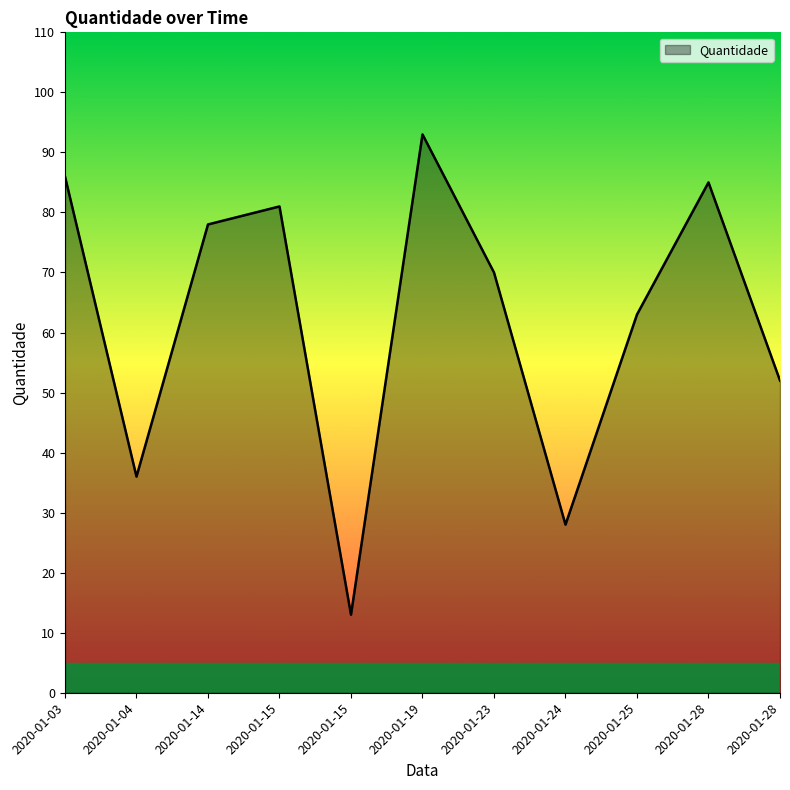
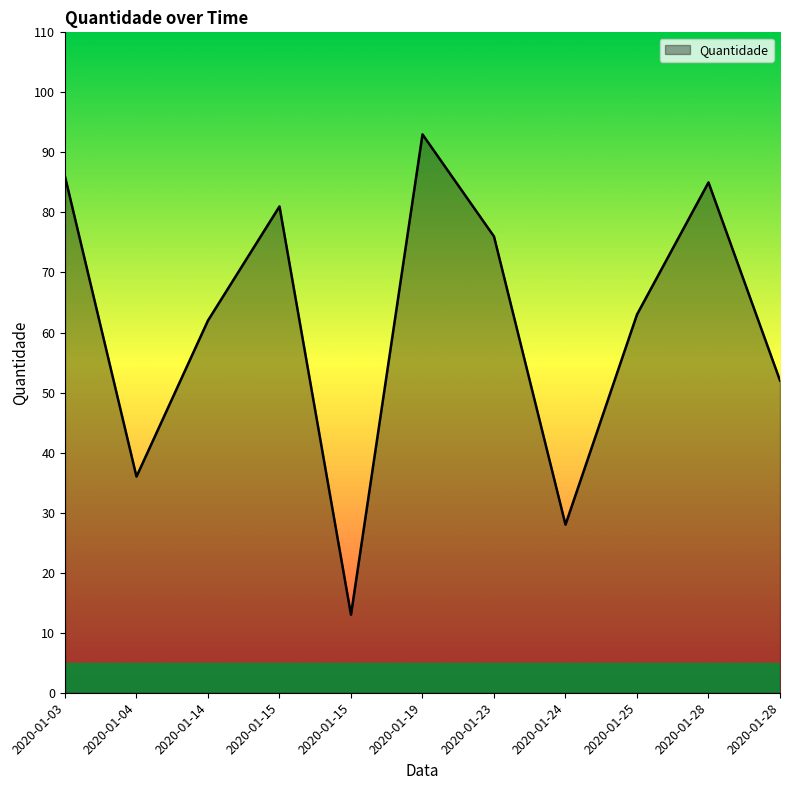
  {
    "2020-01-03": 86,
    "2020-01-04": 36,
-   "2020-01-14": 78,
+   "2020-01-14": 62,
    "2020-01-19": 93,
-   "2020-01-23": 70,
+   "2020-01-23": 76,
    "2020-01-24": 28,
    "2020-01-25": 63
  }
